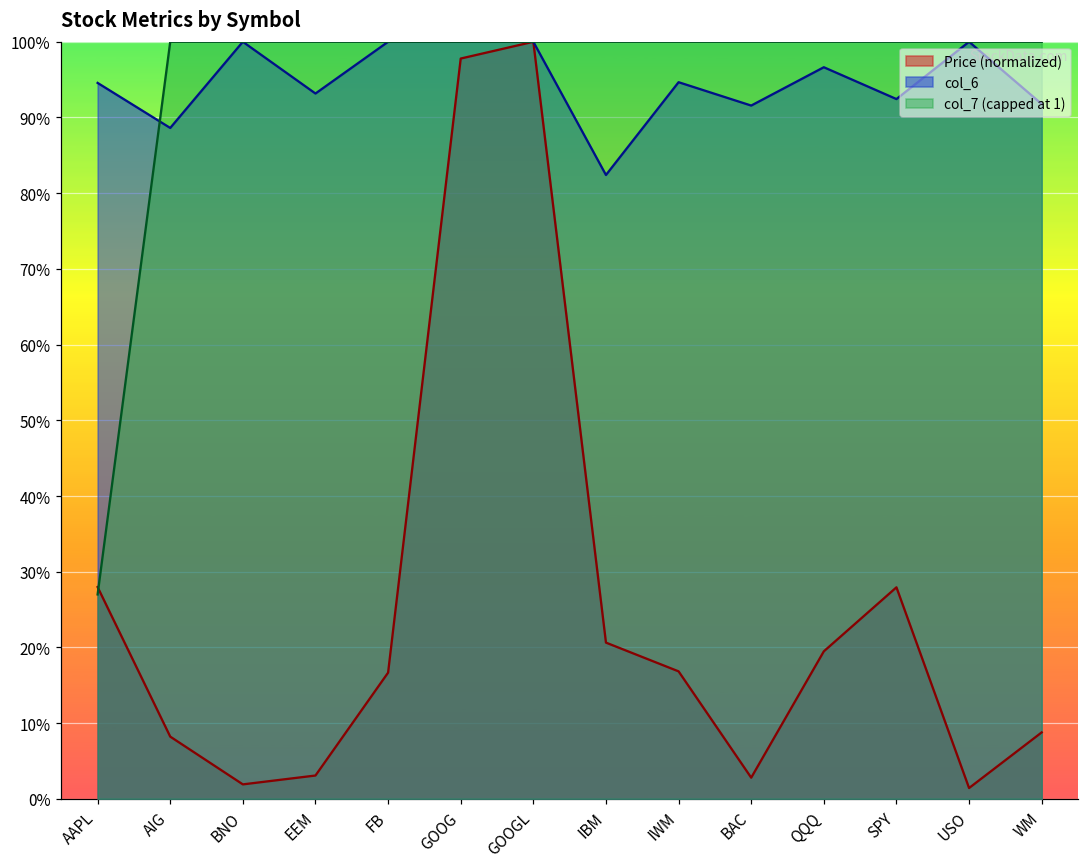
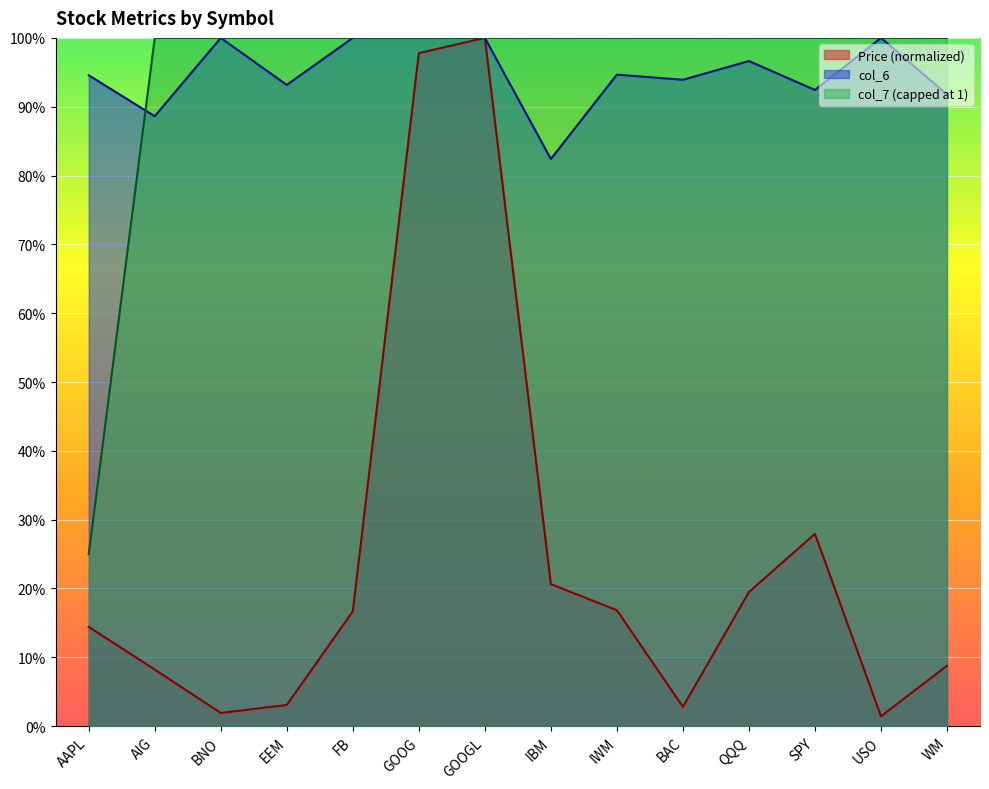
  {
    "Price (normalized)": {
-     "AAPL": "28%",
+     "AAPL": "14%",
      "AIG": "8%",
      "BNO": "2%",
      "EEM": "3%",
      "FB": "17%",
      "GOOG": "98%",
      "IBM": "21%",
      "IWM": "17%",
      "BAC": "3%",
      "QQQ": "19%",
      "SPY": "28%",
      "USO": "1%",
      "WM": "9%"
    },
    "col_6": {
      "AAPL": "95%",
      "AIG": "89%",
      "EEM": "93%",
      "IBM": "82%",
      "IWM": "95%",
-     "BAC": "92%",
+     "BAC": "94%",
      "QQQ": "97%",
      "SPY": "92%"
    },
    "col_7 (capped at 1)": {
-     "AAPL": "27%",
+     "AAPL": "25%",
      "AIG": "100%",
      "EEM": "100%",
      "IBM": "100%",
      "IWM": "100%",
      "BAC": "100%",
      "QQQ": "100%",
      "SPY": "100%",
      "WM": "100%"
    }
  }
